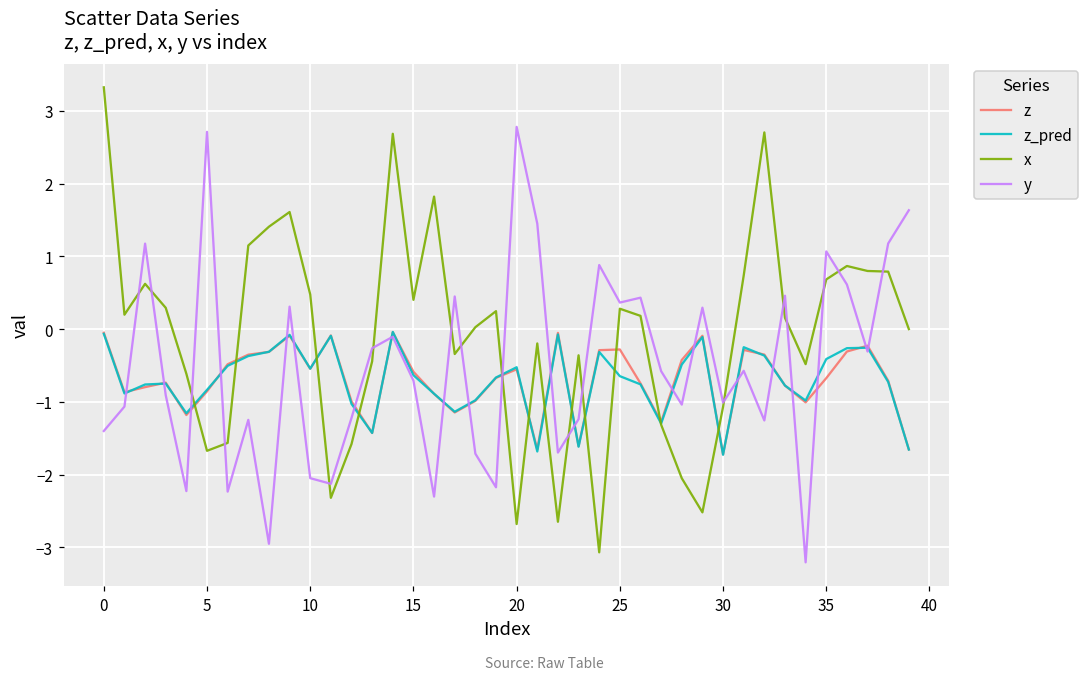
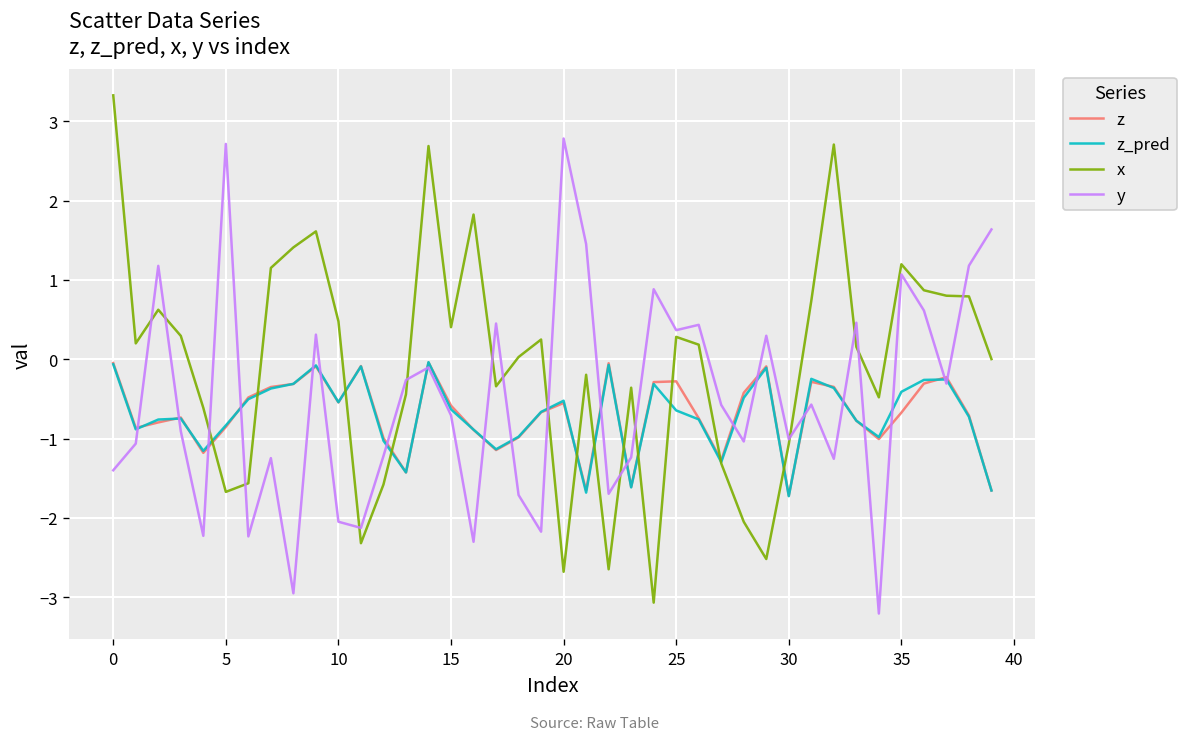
  {
    "z": {
      "15": -0.6,
      "25": -0.3,
      "35": -0.7
    },
    "z_pred": {
      "15": -0.6,
      "25": -0.6,
      "35": -0.4
    },
    "x": {
      "0": 3.3,
      "5": -1.7,
      "10": 0.5,
      "15": 0.4,
      "20": -2.7,
      "25": 0.3,
      "30": -1.1,
-     "35": 0.7
+     "35": 1.2
    },
    "y": {
      "0": -1.4,
      "5": 2.7,
      "10": -2.0,
      "15": -0.7,
      "20": 2.8,
      "25": 0.4,
      "30": -1.0,
      "35": 1.1
    }
  }
